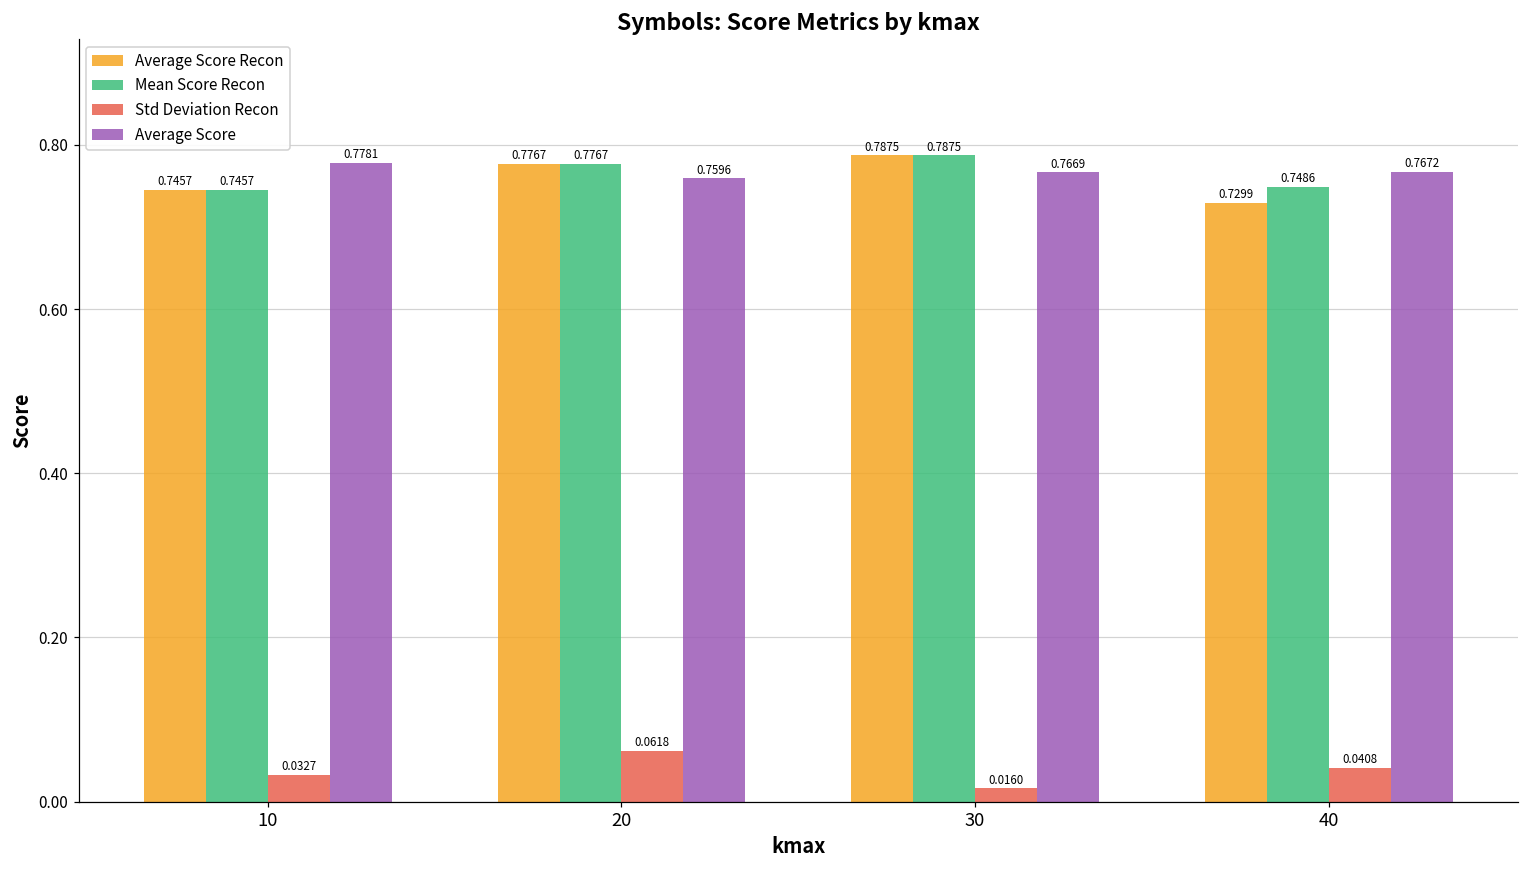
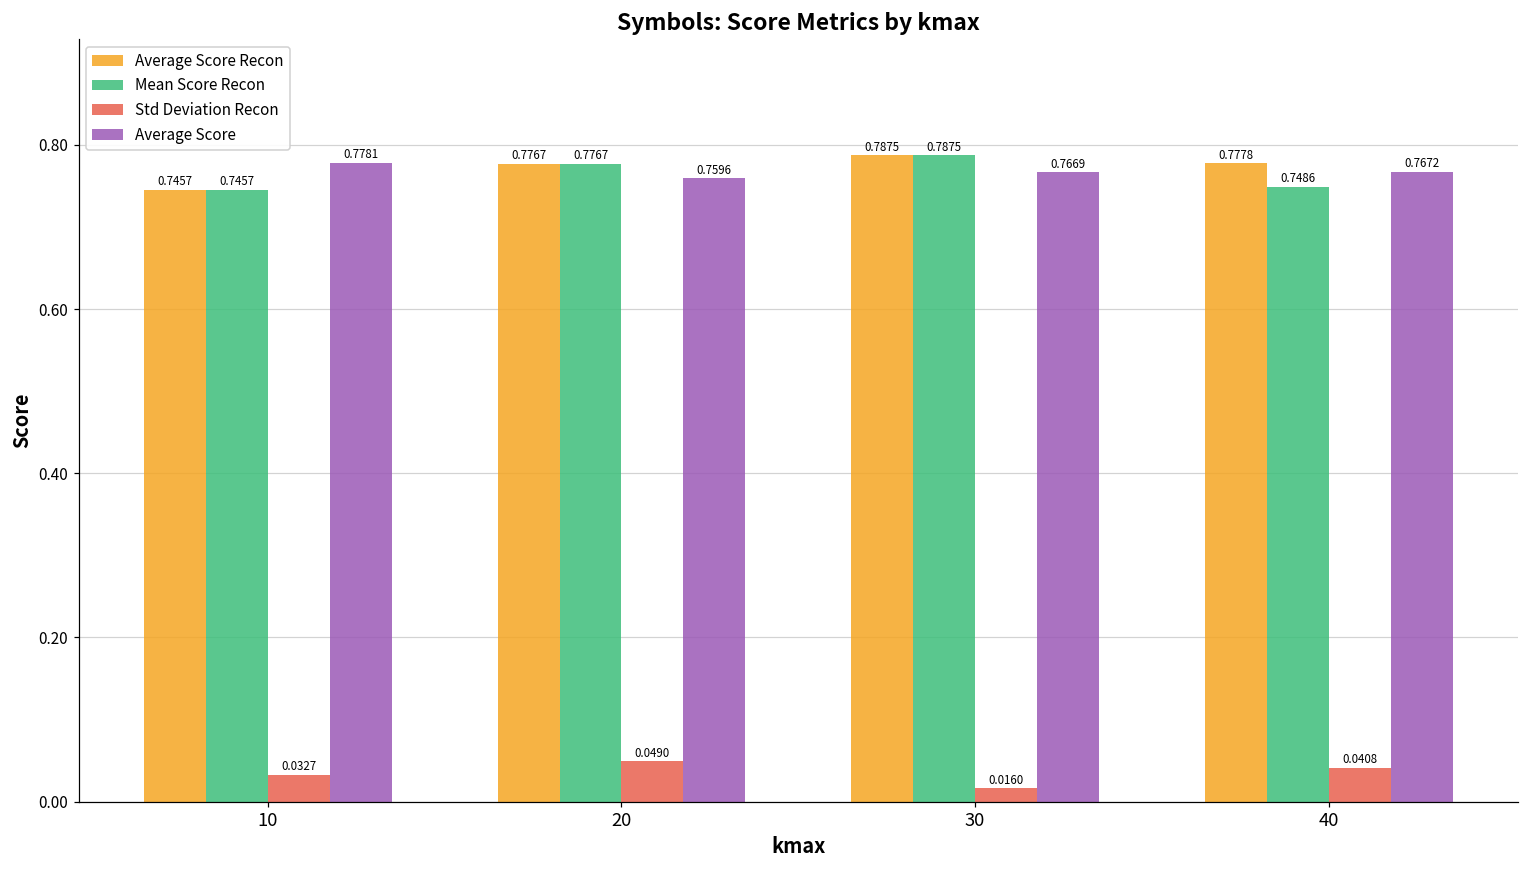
  {
    "Average Score Recon": {
      "10": 0.7457,
      "20": 0.7767,
      "30": 0.7875,
-     "40": 0.7299
+     "40": 0.7778
    },
    "Mean Score Recon": {
      "10": 0.7457,
      "20": 0.7767,
      "30": 0.7875,
      "40": 0.7486
    },
    "Std Deviation Recon": {
      "10": 0.0327,
-     "20": 0.0618,
+     "20": 0.0490,
      "30": 0.0160,
      "40": 0.0408
    },
    "Average Score": {
      "10": 0.7781,
      "20": 0.7596,
      "30": 0.7669,
      "40": 0.7672
    }
  }
